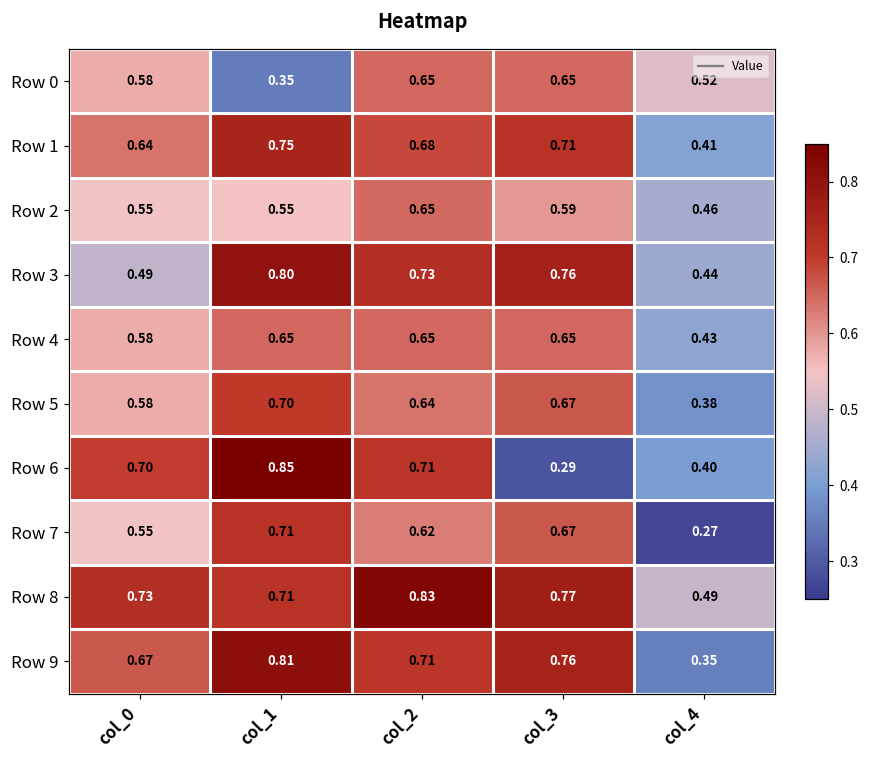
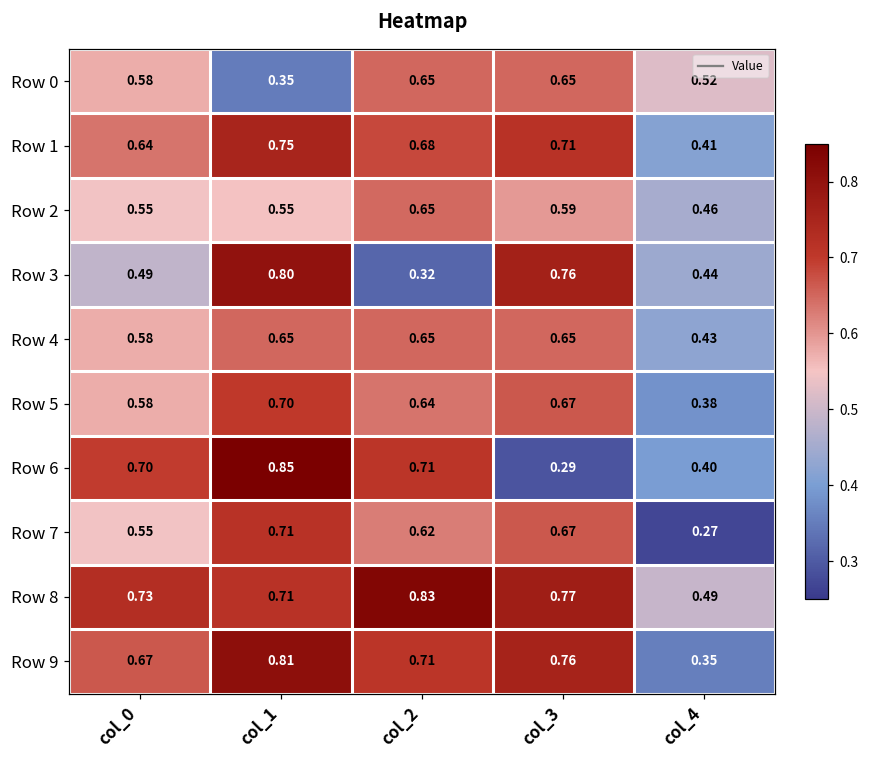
  {
    "Row 0": {
      "col_0": 0.58,
      "col_1": 0.35,
      "col_2": 0.65,
      "col_3": 0.65
    },
    "Row 1": {
      "col_0": 0.64,
      "col_1": 0.75,
      "col_2": 0.68,
      "col_3": 0.71,
      "col_4": 0.41
    },
    "Row 2": {
      "col_0": 0.55,
      "col_1": 0.55,
      "col_2": 0.65,
      "col_3": 0.59,
      "col_4": 0.46
    },
    "Row 3": {
      "col_0": 0.49,
      "col_1": 0.80,
-     "col_2": 0.73,
+     "col_2": 0.32,
      "col_3": 0.76,
      "col_4": 0.44
    },
    "Row 4": {
      "col_0": 0.58,
      "col_1": 0.65,
      "col_2": 0.65,
      "col_3": 0.65,
      "col_4": 0.43
    },
    "Row 5": {
      "col_0": 0.58,
      "col_1": 0.70,
      "col_2": 0.64,
      "col_3": 0.67,
      "col_4": 0.38
    },
    "Row 6": {
      "col_0": 0.70,
      "col_1": 0.85,
      "col_2": 0.71,
      "col_3": 0.29,
      "col_4": 0.40
    },
    "Row 7": {
      "col_0": 0.55,
      "col_1": 0.71,
      "col_2": 0.62,
      "col_3": 0.67,
      "col_4": 0.27
    },
    "Row 8": {
      "col_0": 0.73,
      "col_1": 0.71,
      "col_2": 0.83,
      "col_3": 0.77,
      "col_4": 0.49
    },
    "Row 9": {
      "col_0": 0.67,
      "col_1": 0.81,
      "col_2": 0.71,
      "col_3": 0.76,
      "col_4": 0.35
    }
  }
